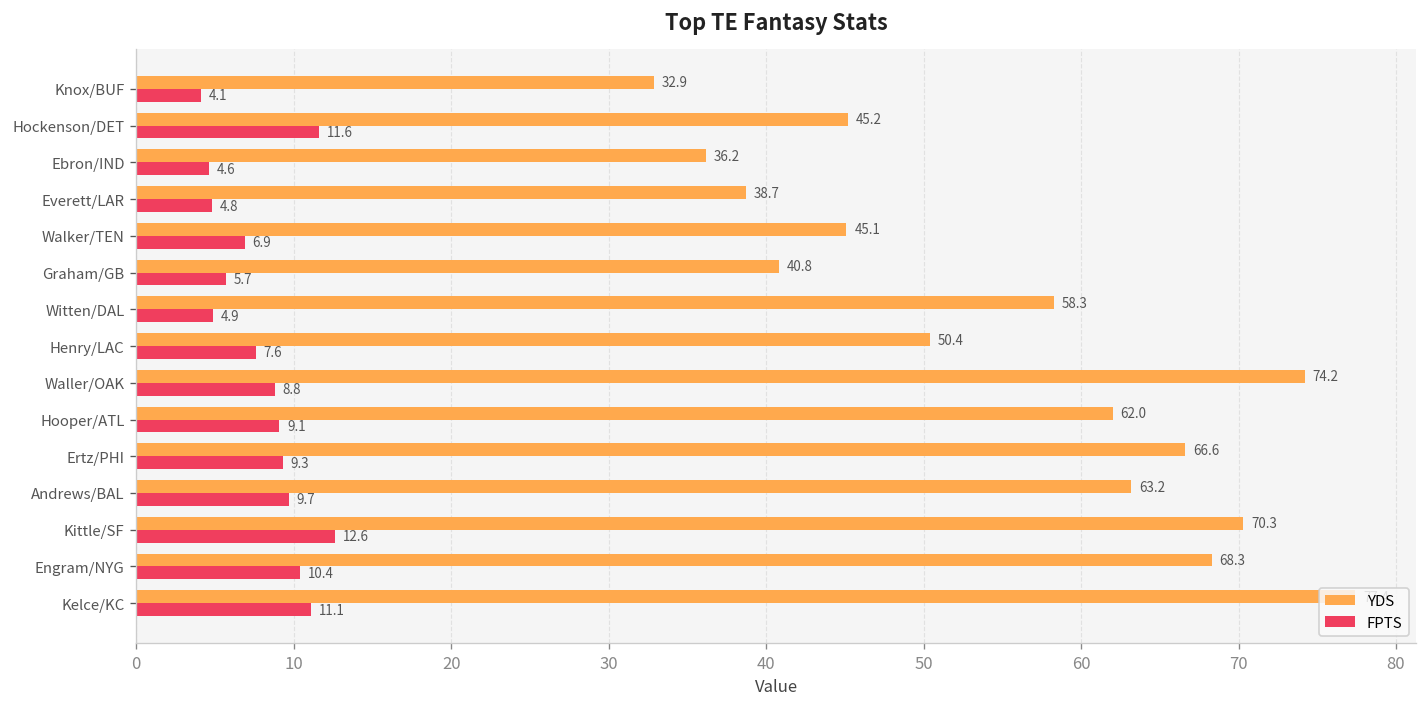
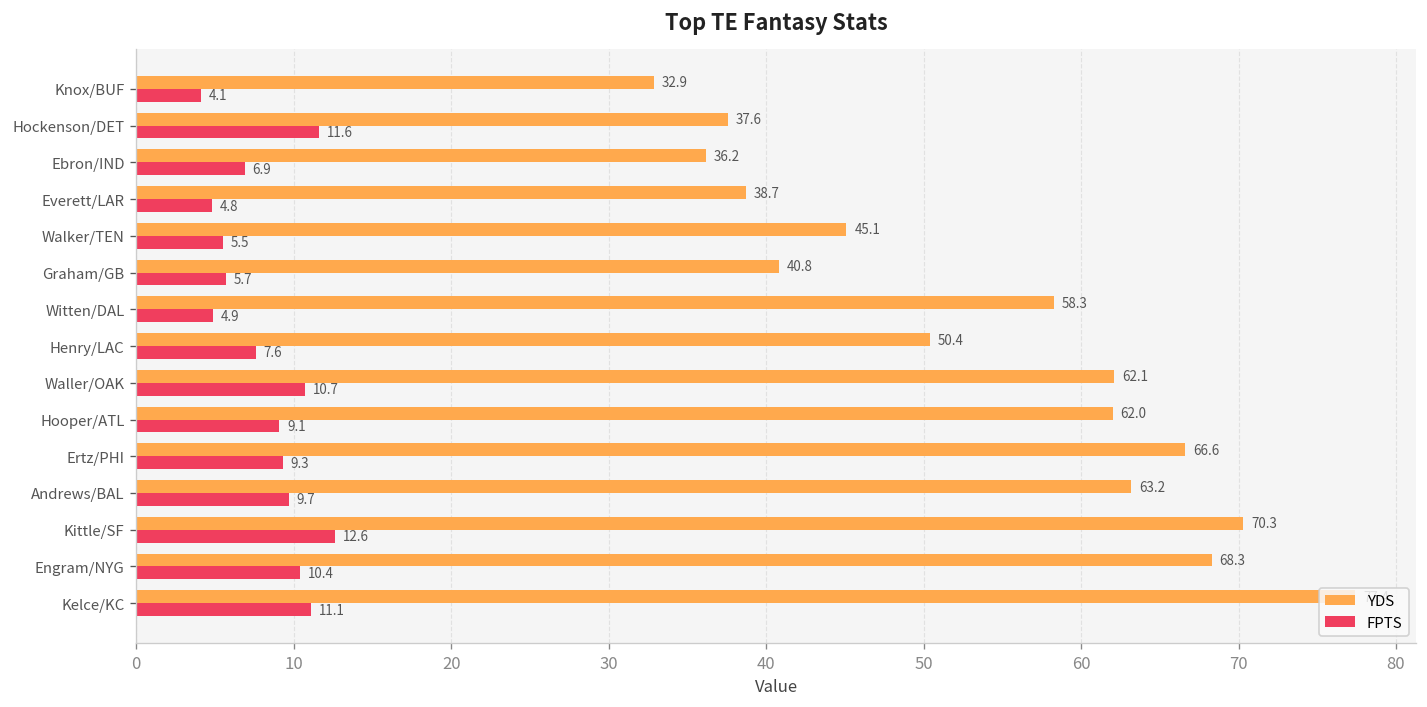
  {
    "YDS": {
      "Knox/BUF": 32.9,
-     "Hockenson/DET": 45.2,
+     "Hockenson/DET": 37.6,
      "Ebron/IND": 36.2,
      "Everett/LAR": 38.7,
      "Walker/TEN": 45.1,
      "Graham/GB": 40.8,
      "Witten/DAL": 58.3,
      "Henry/LAC": 50.4,
-     "Waller/OAK": 74.2,
+     "Waller/OAK": 62.1,
      "Hooper/ATL": 62.0,
      "Ertz/PHI": 66.6,
      "Andrews/BAL": 63.2,
      "Kittle/SF": 70.3,
      "Engram/NYG": 68.3
    },
    "FPTS": {
      "Knox/BUF": 4.1,
      "Hockenson/DET": 11.6,
-     "Ebron/IND": 4.6,
+     "Ebron/IND": 6.9,
      "Everett/LAR": 4.8,
-     "Walker/TEN": 6.9,
+     "Walker/TEN": 5.5,
      "Graham/GB": 5.7,
      "Witten/DAL": 4.9,
      "Henry/LAC": 7.6,
-     "Waller/OAK": 8.8,
+     "Waller/OAK": 10.7,
      "Hooper/ATL": 9.1,
      "Ertz/PHI": 9.3,
      "Andrews/BAL": 9.7,
      "Kittle/SF": 12.6,
      "Engram/NYG": 10.4,
      "Kelce/KC": 11.1
    }
  }
